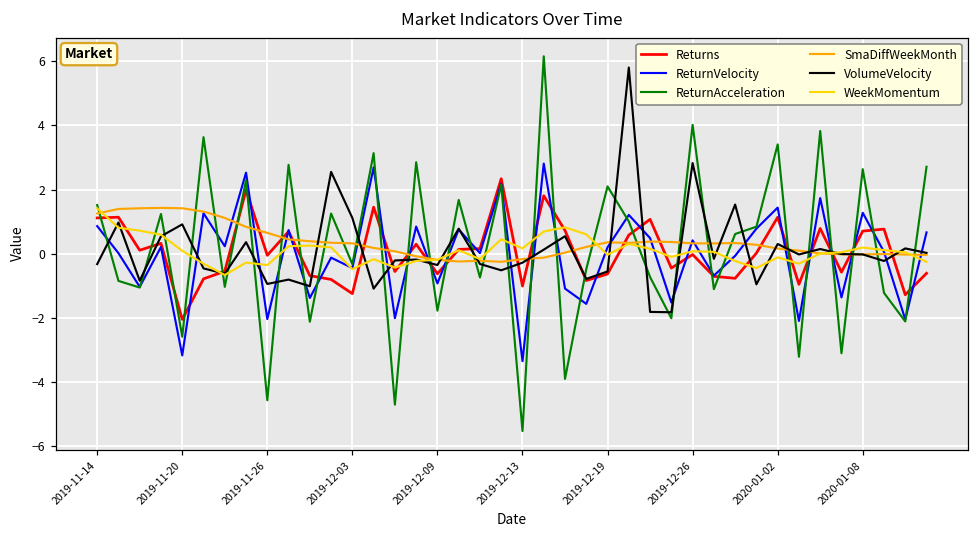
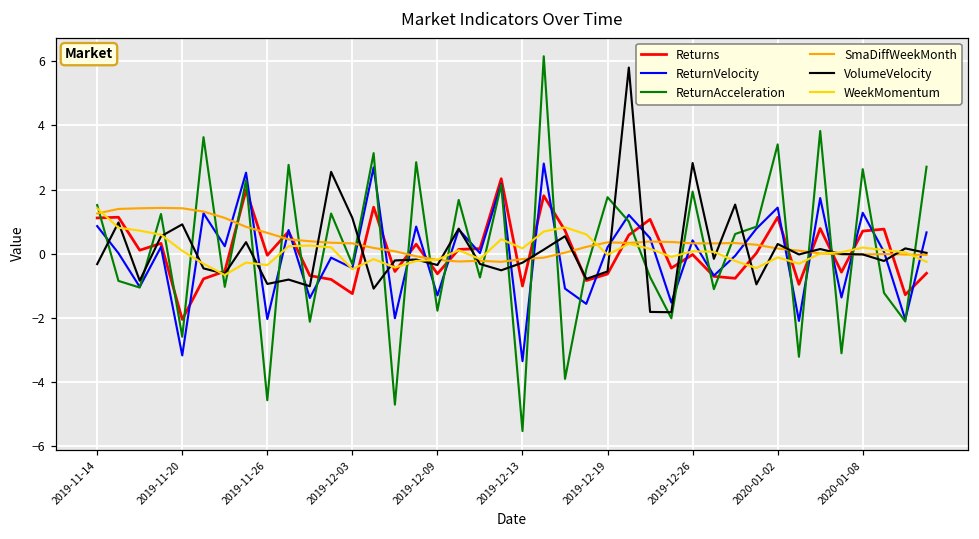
  {
    "Returns": {
      "2019-11-14": 1.1,
      "2019-11-20": -2.0,
      "2019-11-26": 0.0,
      "2019-12-03": -1.2,
      "2019-12-09": -0.6,
      "2019-12-13": -1.0,
      "2019-12-26": 0.0,
      "2020-01-02": 1.1,
      "2020-01-08": 0.7
    },
    "ReturnVelocity": {
      "2019-11-14": 0.9,
      "2019-11-20": -3.2,
      "2019-11-26": -2.0,
-     "2019-12-09": -0.9,
+     "2019-12-09": -1.3,
      "2019-12-13": -3.3,
      "2019-12-19": 0.2,
      "2019-12-26": 0.4,
      "2020-01-02": 1.4,
      "2020-01-08": 1.3
    },
    "ReturnAcceleration": {
      "2019-11-14": 1.5,
      "2019-11-20": -2.6,
      "2019-11-26": -4.6,
      "2019-12-03": -0.3,
      "2019-12-09": -1.8,
      "2019-12-13": -5.5,
-     "2019-12-19": 2.1,
-     "2019-12-26": 4.0,
+     "2019-12-19": 1.8,
+     "2019-12-26": 1.9,
      "2020-01-02": 3.4,
      "2020-01-08": 2.6
    },
    "VolumeVelocity": {
      "2019-11-14": -0.3,
      "2019-11-20": 0.9,
      "2019-11-26": -0.9,
      "2019-12-03": 1.1,
      "2019-12-09": -0.3,
      "2019-12-13": -0.3,
      "2019-12-26": 2.8,
      "2020-01-02": 0.3
    }
  }
